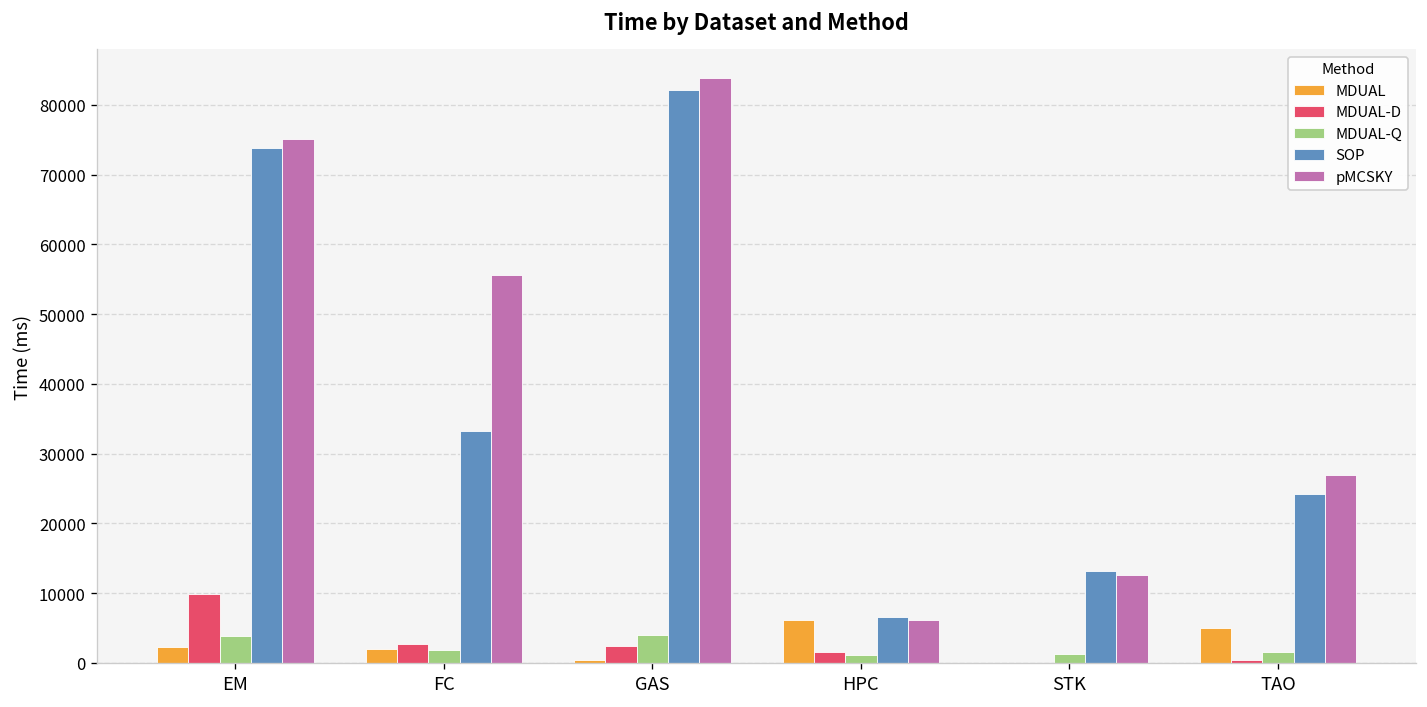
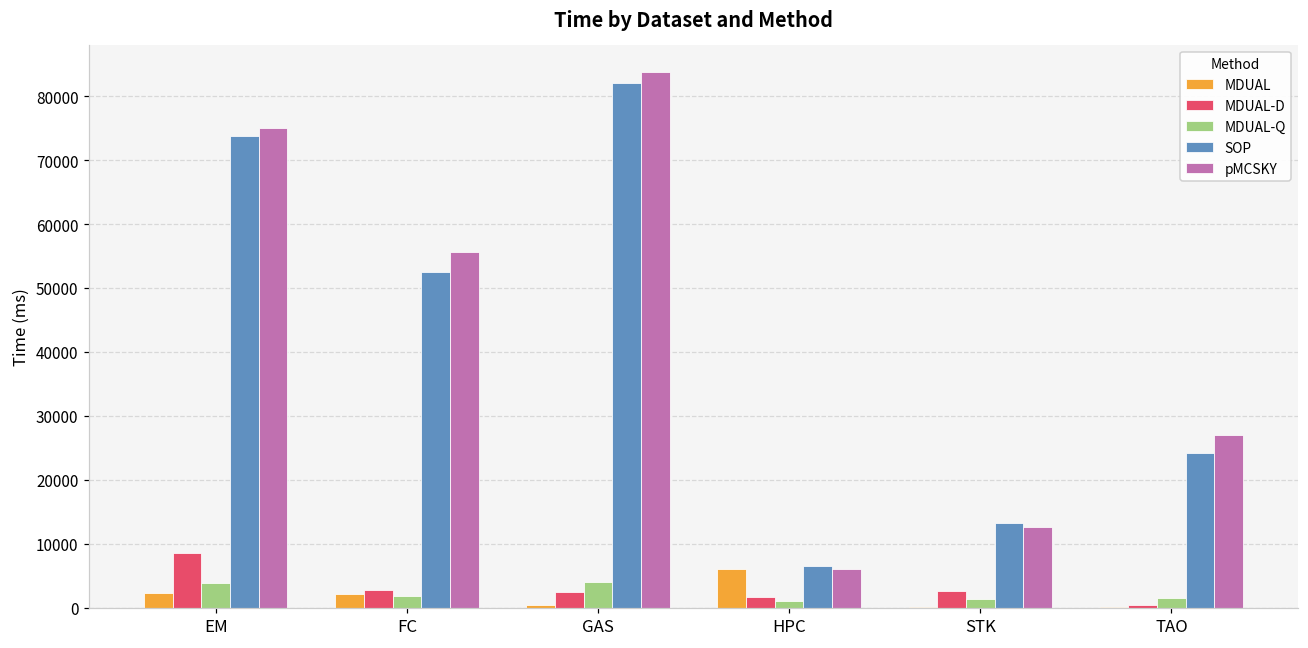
  {
    "MDUAL": {
      "EM": 2000,
      "FC": 2000,
      "HPC": 6000,
-     "TAO": 5000
+     "TAO": 0
    },
    "MDUAL-D": {
-     "EM": 10000,
+     "EM": 9000,
      "FC": 3000,
      "GAS": 2000,
      "HPC": 2000,
-     "STK": 0,
+     "STK": 3000,
      "TAO": 0
    },
    "MDUAL-Q": {
      "EM": 4000,
      "FC": 2000,
      "GAS": 4000,
      "HPC": 1000,
      "STK": 1000,
      "TAO": 2000
    },
    "SOP": {
      "EM": 74000,
-     "FC": 33000,
+     "FC": 52000,
      "GAS": 82000,
      "HPC": 7000,
      "STK": 13000,
      "TAO": 24000
    },
    "pMCSKY": {
      "EM": 75000,
      "FC": 56000,
      "GAS": 84000,
      "HPC": 6000,
      "STK": 13000,
      "TAO": 27000
    }
  }
